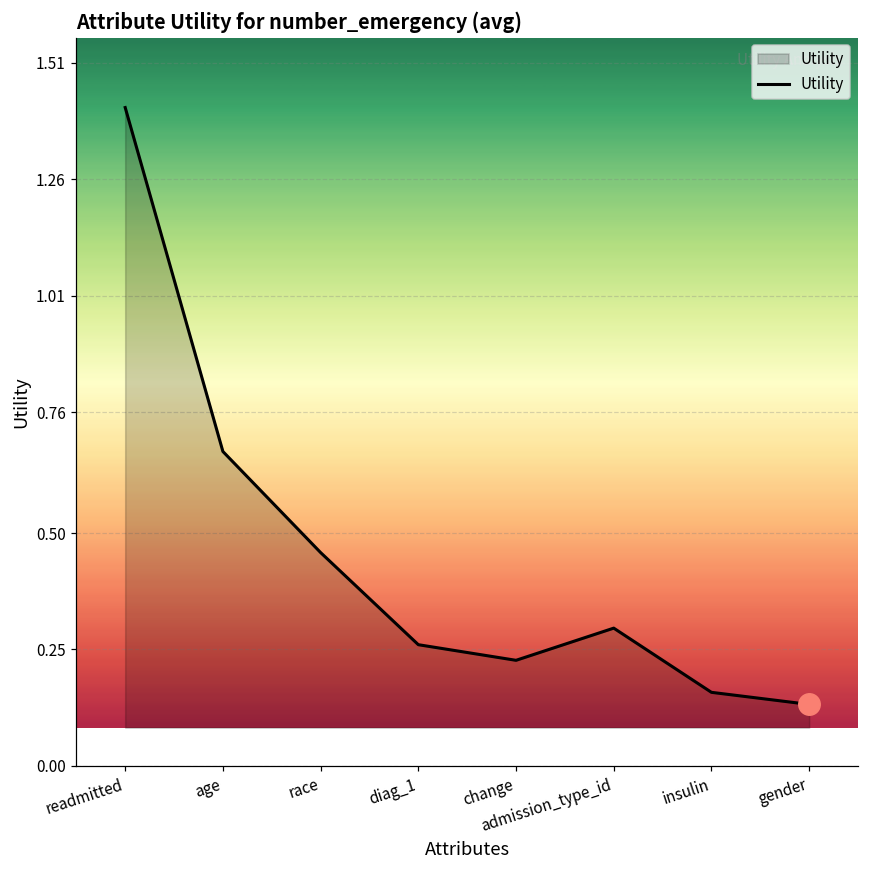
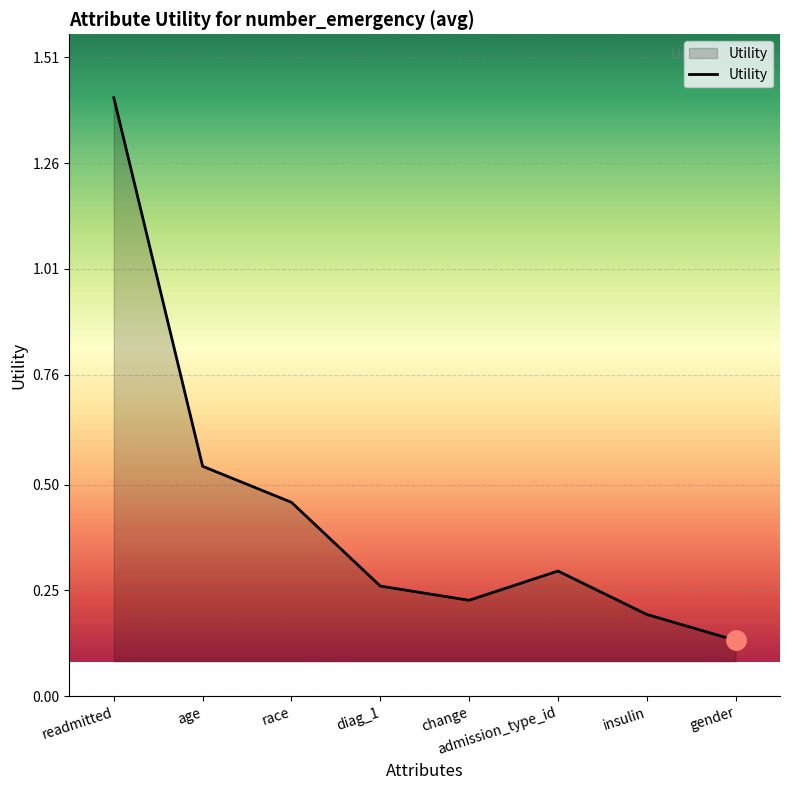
  {
    "Utility": {
      "readmitted": 1.41,
-     "age": 0.68,
+     "age": 0.54,
      "race": 0.46,
      "diag_1": 0.26,
      "change": 0.23,
      "admission_type_id": 0.30,
-     "insulin": 0.16
+     "insulin": 0.19
    }
  }
